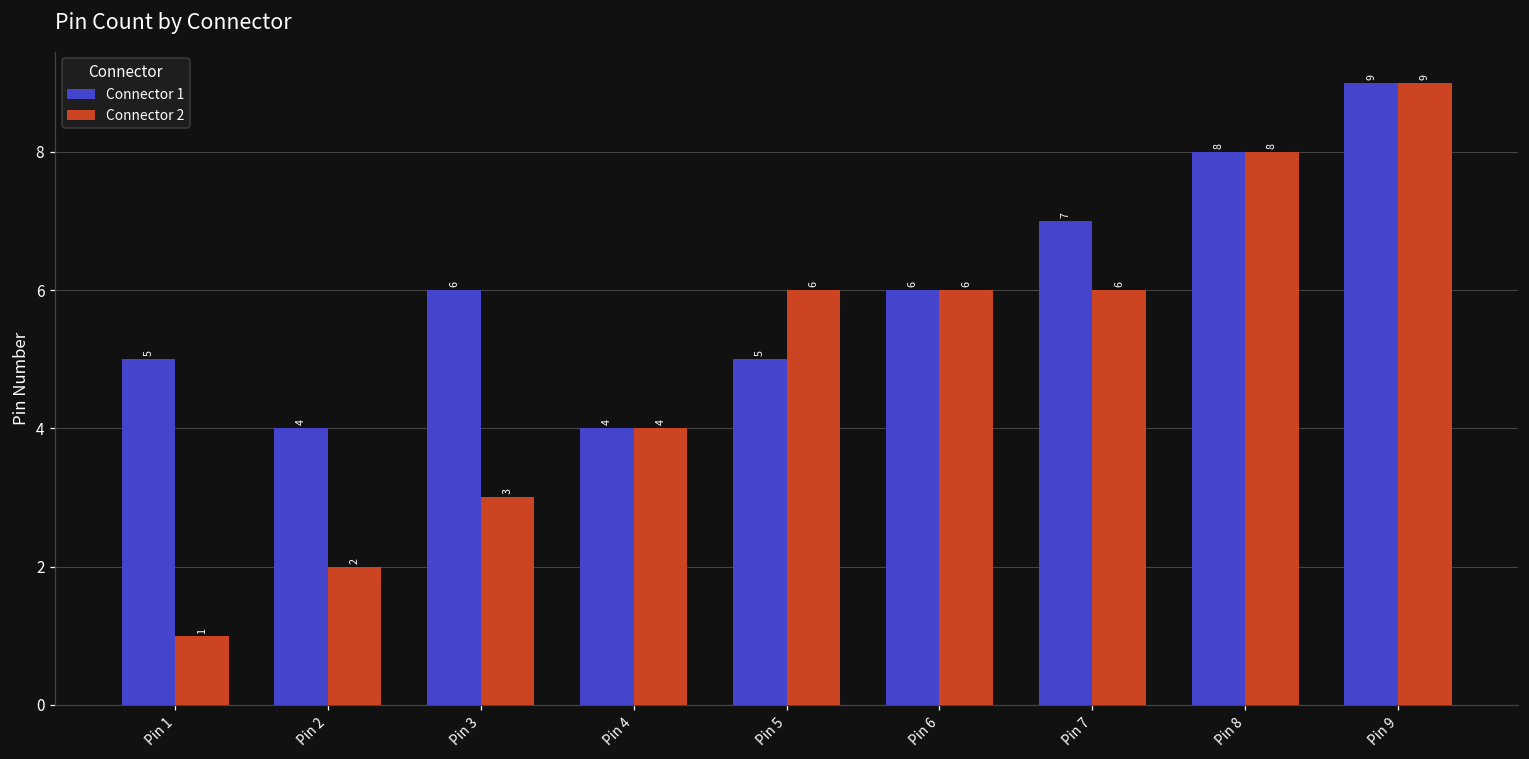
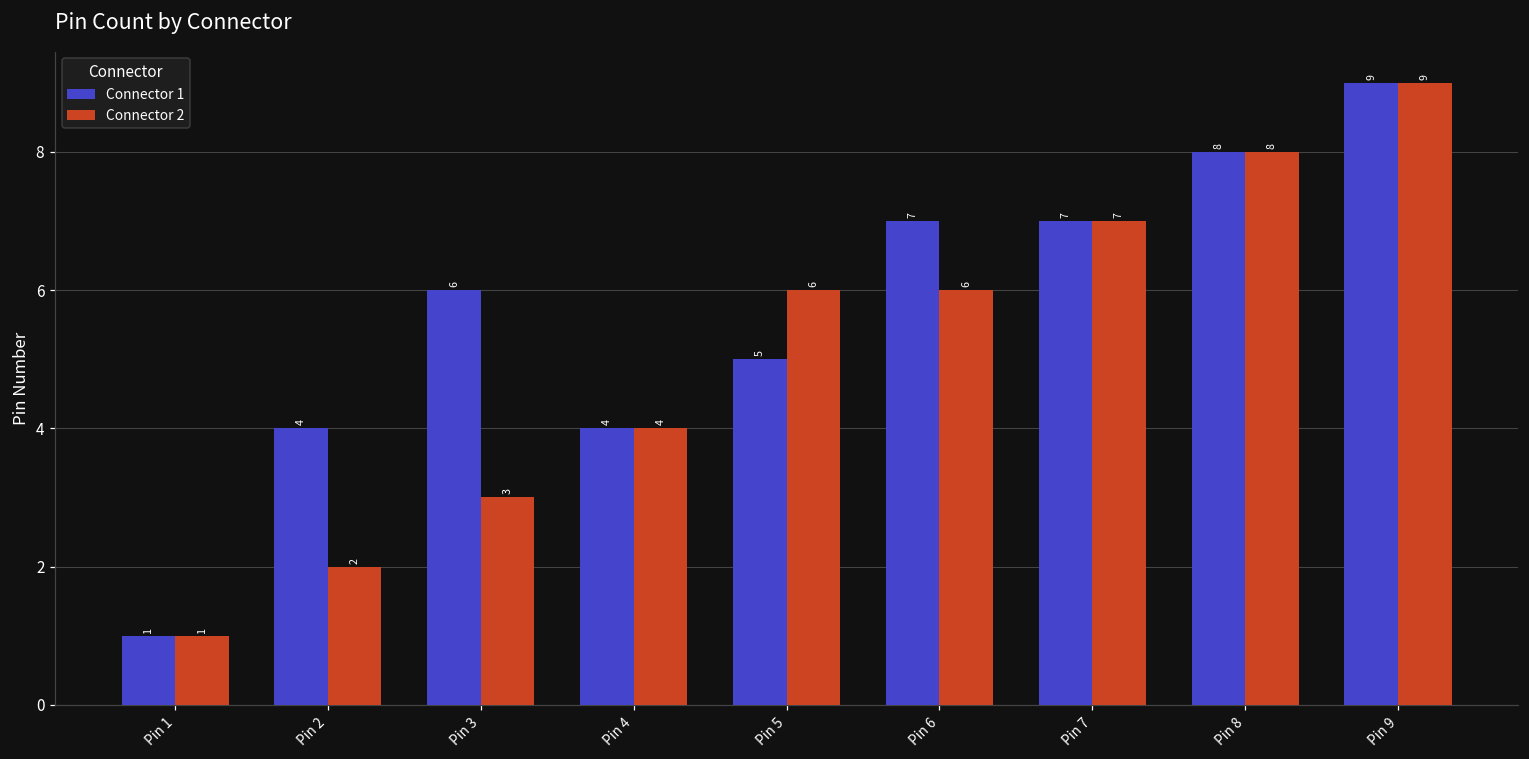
  {
    "Connector 1": {
-     "Pin 1": 5,
+     "Pin 1": 1,
      "Pin 2": 4,
      "Pin 3": 6,
      "Pin 4": 4,
      "Pin 5": 5,
-     "Pin 6": 6,
+     "Pin 6": 7,
      "Pin 7": 7,
      "Pin 8": 8,
      "Pin 9": 9
    },
    "Connector 2": {
      "Pin 1": 1,
      "Pin 2": 2,
      "Pin 3": 3,
      "Pin 4": 4,
      "Pin 5": 6,
      "Pin 6": 6,
-     "Pin 7": 6,
+     "Pin 7": 7,
      "Pin 8": 8,
      "Pin 9": 9
    }
  }
